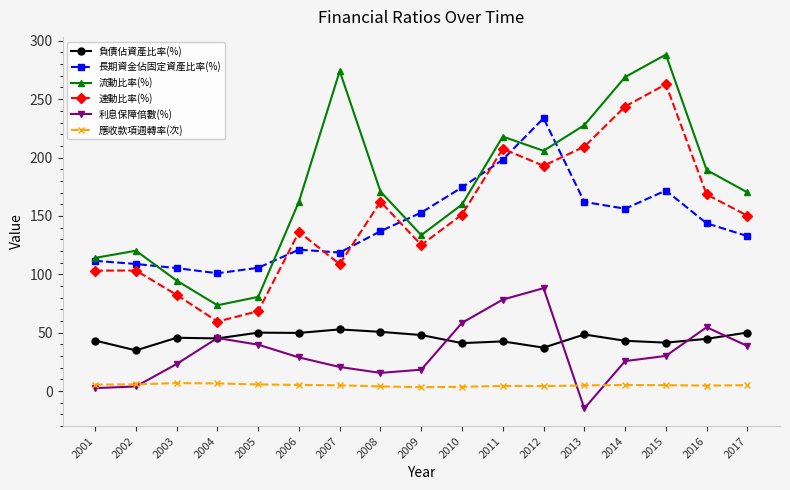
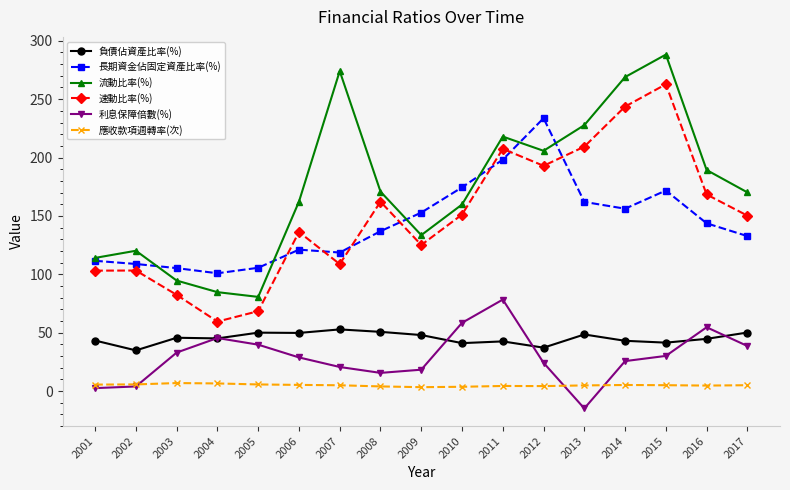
  {
    "負債佔資產比率(%)": {
      "2001": 43,
      "2002": 35,
      "2003": 46,
      "2005": 50,
      "2006": 50,
      "2007": 53,
      "2008": 51,
      "2009": 48,
      "2010": 41,
      "2011": 43,
      "2012": 37,
      "2013": 48,
      "2014": 43,
      "2015": 41,
      "2016": 45,
      "2017": 50
    },
    "長期資金佔固定資產比率(%)": {
      "2001": 112,
      "2002": 109,
      "2003": 105,
      "2004": 101,
      "2005": 106,
      "2006": 121,
      "2007": 119,
      "2008": 137,
      "2009": 153,
      "2010": 174,
      "2011": 198,
      "2012": 234,
      "2013": 162,
      "2014": 156,
      "2015": 172,
      "2016": 144,
      "2017": 133
    },
    "流動比率(%)": {
      "2001": 114,
      "2002": 120,
      "2003": 95,
-     "2004": 74,
+     "2004": 85,
      "2005": 81,
      "2006": 162,
      "2007": 274,
      "2008": 171,
      "2009": 134,
      "2010": 160,
      "2011": 218,
      "2012": 206,
      "2013": 228,
      "2014": 269,
      "2015": 288,
      "2016": 189,
      "2017": 170
    },
    "速動比率(%)": {
      "2001": 103,
      "2002": 103,
      "2003": 82,
      "2004": 60,
      "2005": 68,
      "2006": 136,
      "2007": 109,
      "2008": 162,
      "2009": 125,
      "2010": 151,
      "2011": 207,
      "2012": 193,
      "2013": 209,
      "2014": 244,
      "2015": 263,
      "2016": 168,
      "2017": 150
    },
    "利息保障倍數(%)": {
      "2001": 3,
-     "2003": 23,
+     "2003": 33,
      "2005": 40,
      "2006": 29,
      "2007": 21,
      "2008": 16,
      "2009": 18,
      "2010": 58,
      "2011": 78,
-     "2012": 88,
+     "2012": 24,
      "2013": -15,
      "2014": 26,
      "2015": 30,
      "2016": 55,
      "2017": 39
    },
    "應收款項週轉率(次)": {
      "2001": 6,
      "2003": 7,
      "2004": 7,
      "2005": 6,
      "2006": 5,
      "2007": 5,
      "2008": 4,
      "2009": 3,
      "2010": 4,
      "2011": 4,
      "2012": 4,
      "2013": 5,
      "2014": 5,
      "2015": 5,
      "2016": 5,
      "2017": 5
    }
  }
